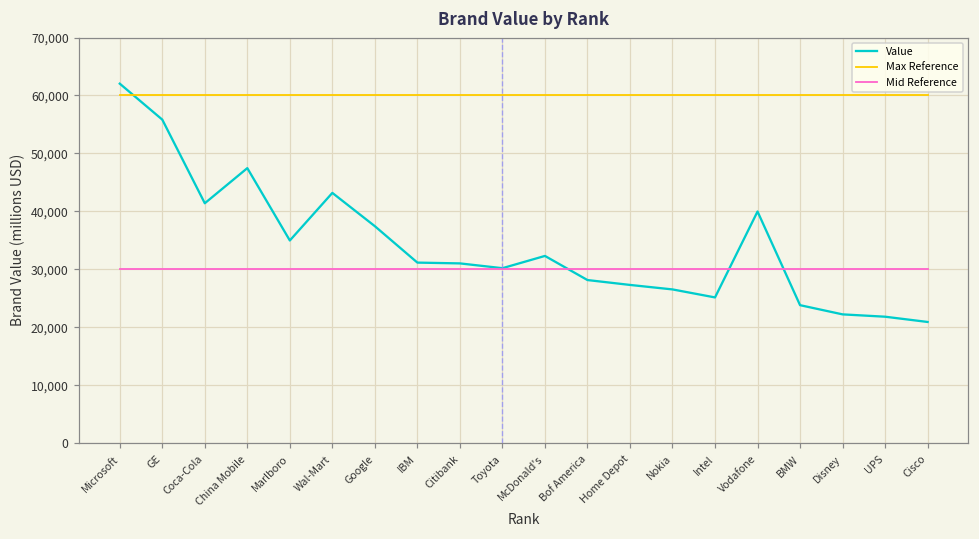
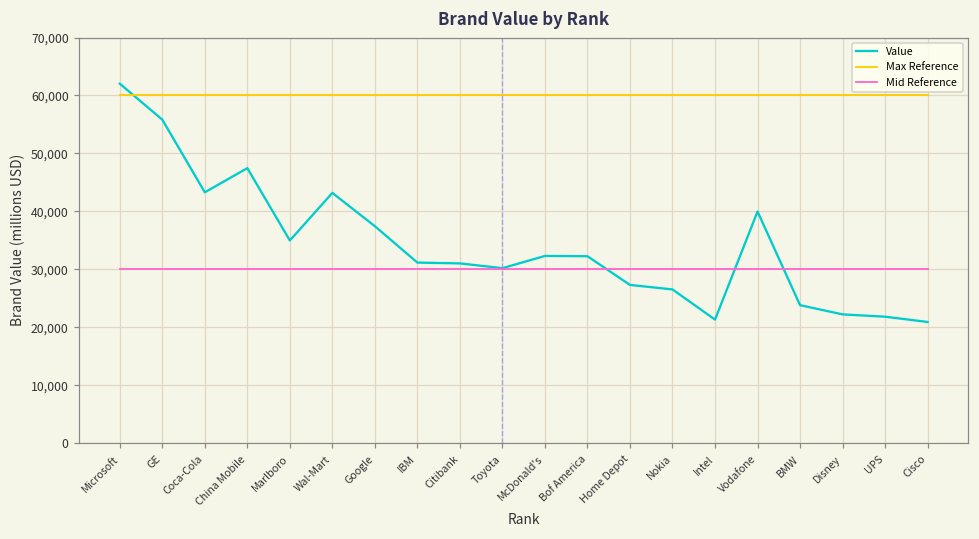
  {
    "Value": {
      "Microsoft": "62,000",
      "GE": "56,000",
-     "Coca-Cola": "41,000",
+     "Coca-Cola": "43,000",
      "China Mobile": "47,000",
      "Marlboro": "35,000",
      "Wal-Mart": "43,000",
      "Google": "37,000",
      "IBM": "31,000",
      "Citibank": "31,000",
      "McDonald's": "32,000",
-     "Bof America": "28,000",
+     "Bof America": "32,000",
      "Home Depot": "27,000",
      "Nokia": "27,000",
-     "Intel": "25,000",
+     "Intel": "21,000",
      "Vodafone": "40,000",
      "BMW": "24,000",
      "Disney": "22,000",
      "UPS": "22,000",
      "Cisco": "21,000"
    },
    "Max Reference": {
      "Microsoft": "60,000",
      "GE": "60,000",
      "Coca-Cola": "60,000",
      "China Mobile": "60,000",
      "Marlboro": "60,000",
      "Wal-Mart": "60,000",
      "Google": "60,000",
      "IBM": "60,000",
      "Citibank": "60,000",
      "Toyota": "60,000",
      "McDonald's": "60,000",
      "Bof America": "60,000",
      "Home Depot": "60,000",
      "Nokia": "60,000",
      "Intel": "60,000",
      "Vodafone": "60,000",
      "BMW": "60,000",
      "Disney": "60,000",
      "UPS": "60,000",
      "Cisco": "60,000"
    },
    "Mid Reference": {
      "Microsoft": "30,000",
      "GE": "30,000",
      "Coca-Cola": "30,000",
      "China Mobile": "30,000",
      "Marlboro": "30,000",
      "Wal-Mart": "30,000",
      "Google": "30,000",
      "IBM": "30,000",
      "Citibank": "30,000",
      "McDonald's": "30,000",
      "Bof America": "30,000",
      "Home Depot": "30,000",
      "Nokia": "30,000",
      "Intel": "30,000",
      "Vodafone": "30,000",
      "BMW": "30,000",
      "Disney": "30,000",
      "UPS": "30,000",
      "Cisco": "30,000"
    }
  }
